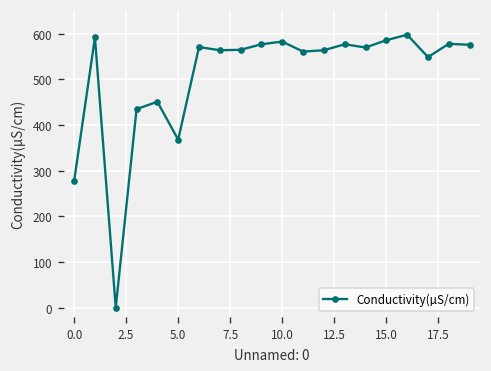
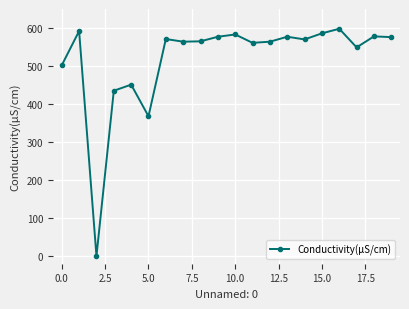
  {
-   "0.0": 280,
+   "0.0": 500,
    "5.0": 370,
    "10.0": 580,
    "15.0": 590
  }
